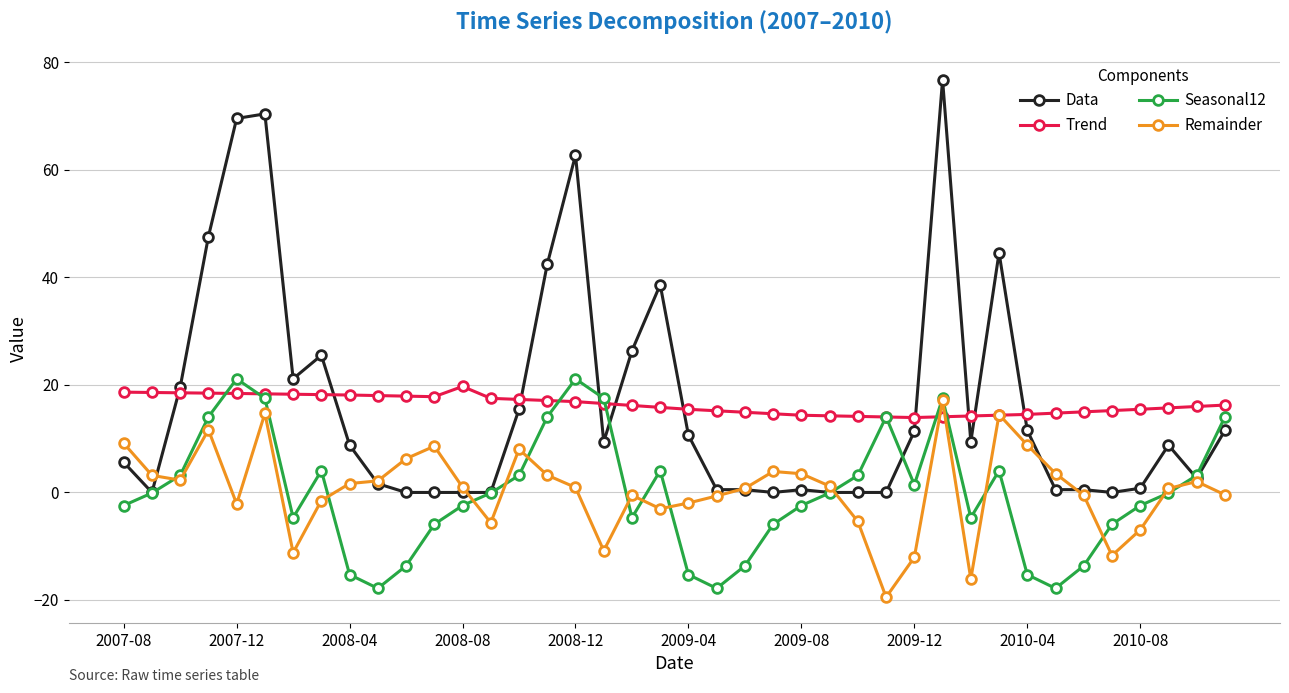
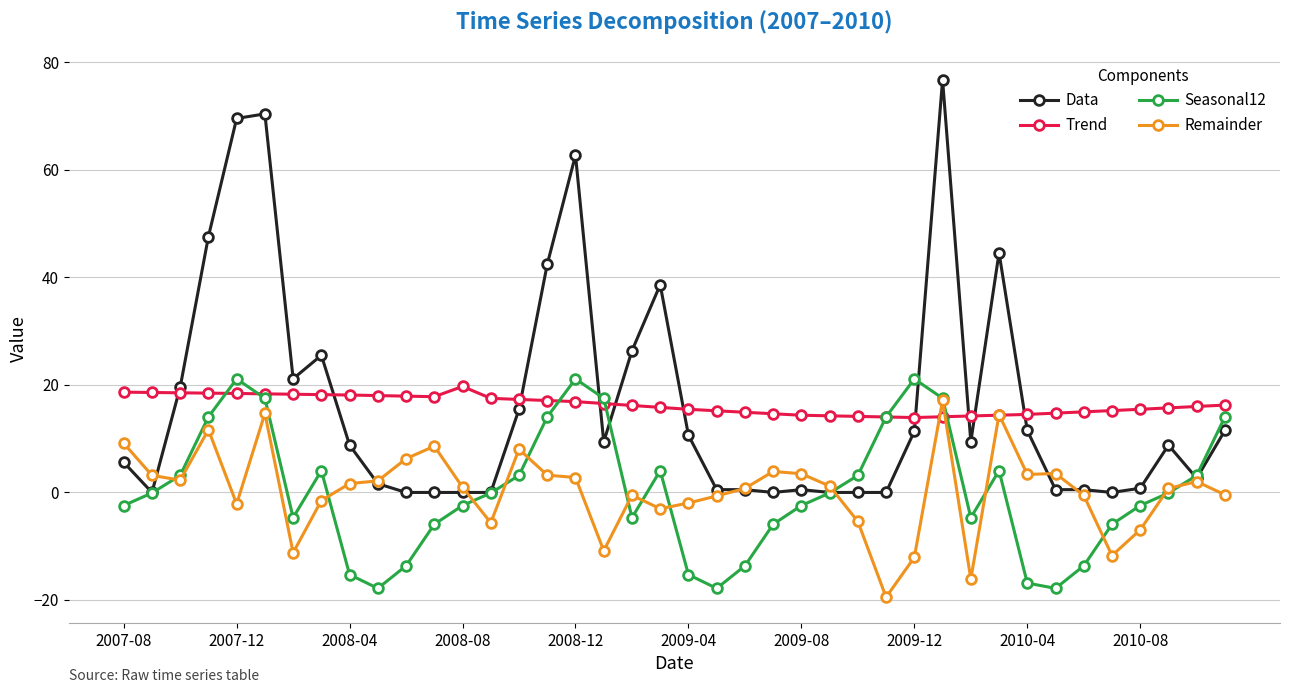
  {
    "Data": {
      "2007-08": 6,
      "2007-12": 70,
      "2008-04": 9,
      "2008-08": 0,
      "2008-12": 63,
      "2009-04": 11,
      "2009-08": 1,
      "2009-12": 11,
      "2010-04": 12,
      "2010-08": 1
    },
    "Trend": {
      "2007-08": 19,
      "2007-12": 18,
      "2008-04": 18,
      "2008-08": 20,
      "2008-12": 17,
      "2009-04": 15,
      "2009-08": 14,
      "2009-12": 14,
      "2010-04": 15,
      "2010-08": 15
    },
    "Seasonal12": {
      "2007-08": -2,
      "2007-12": 21,
      "2008-04": -15,
      "2008-08": -2,
      "2008-12": 21,
      "2009-04": -15,
      "2009-08": -2,
-     "2009-12": 1,
-     "2010-04": -15,
+     "2009-12": 21,
+     "2010-04": -17,
      "2010-08": -2
    },
    "Remainder": {
      "2007-08": 9,
      "2007-12": -2,
      "2008-04": 2,
      "2008-08": 1,
-     "2008-12": 1,
+     "2008-12": 3,
      "2009-04": -2,
      "2009-08": 3,
      "2009-12": -12,
-     "2010-04": 9,
+     "2010-04": 3,
      "2010-08": -7
    }
  }
